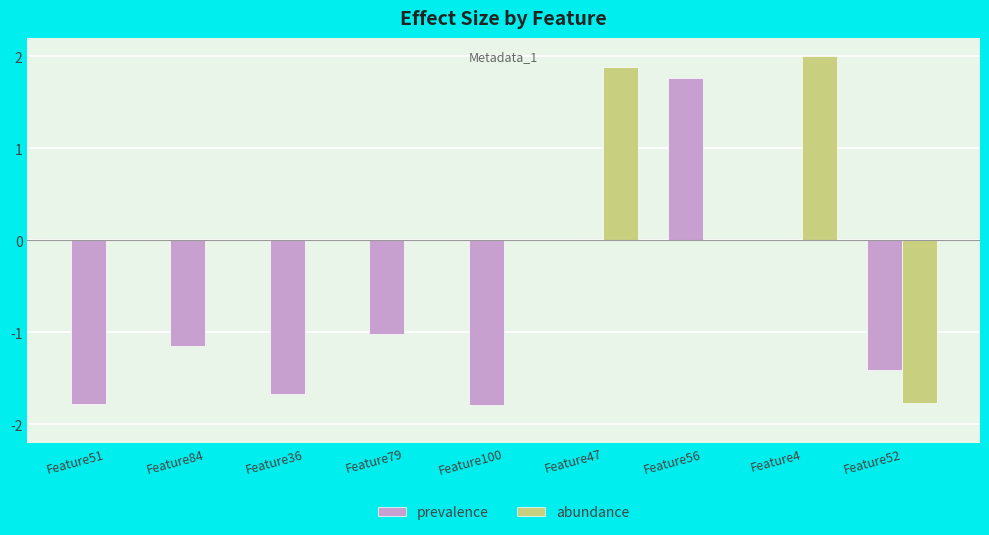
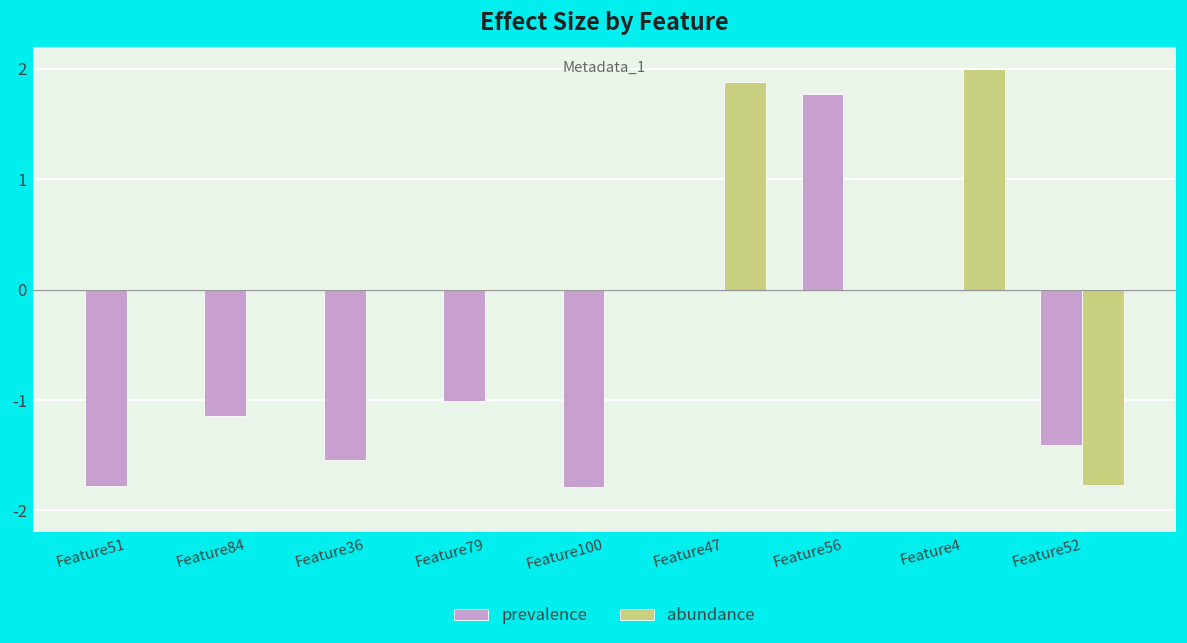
  {
    "prevalence": {
      "Feature51": -1.8,
      "Feature84": -1.1,
-     "Feature36": -1.7,
+     "Feature36": -1.5,
      "Feature79": -1.0,
      "Feature100": -1.8,
      "Feature47": 0.0,
      "Feature56": 1.8,
      "Feature4": 0.0,
      "Feature52": -1.4
    },
    "abundance": {
      "Feature51": 0.0,
      "Feature84": 0.0,
      "Feature36": 0.0,
      "Feature79": 0.0,
      "Feature100": 0.0,
      "Feature47": 1.9,
      "Feature56": 0.0,
      "Feature4": 2.0,
      "Feature52": -1.8
    }
  }
